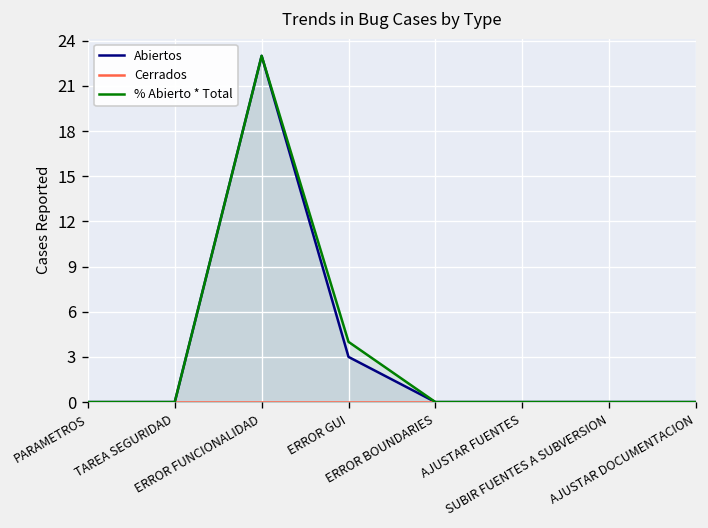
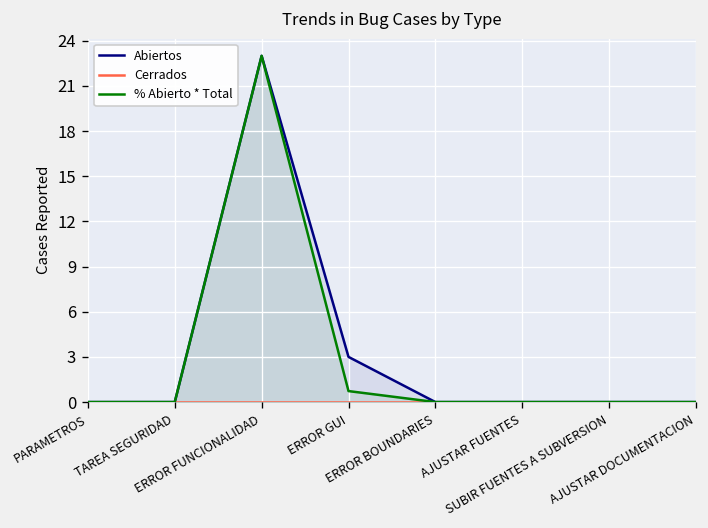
  {
    "Abiertos": {
      "ERROR GUI": 3.0
    },
    "Cerrados": {
      "ERROR FUNCIONALIDAD": 0.0,
      "ERROR GUI": 0.0
    },
    "% Abierto * Total": {
-     "ERROR GUI": 4.0
+     "ERROR GUI": 0.7
    }
  }
